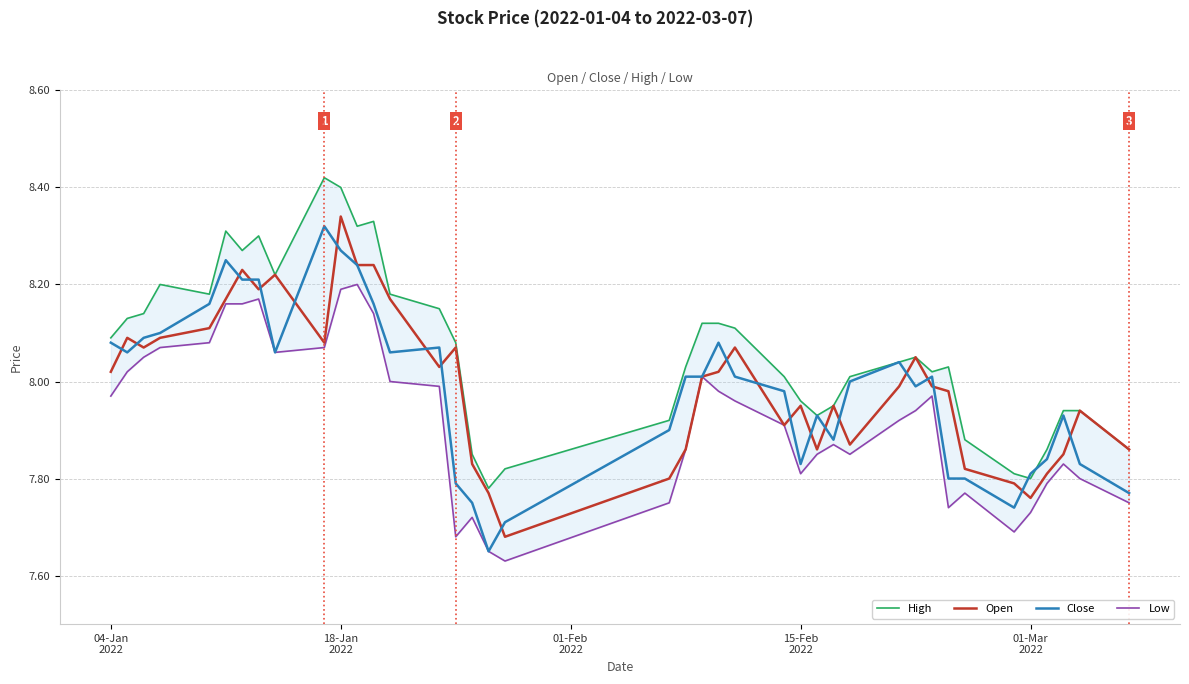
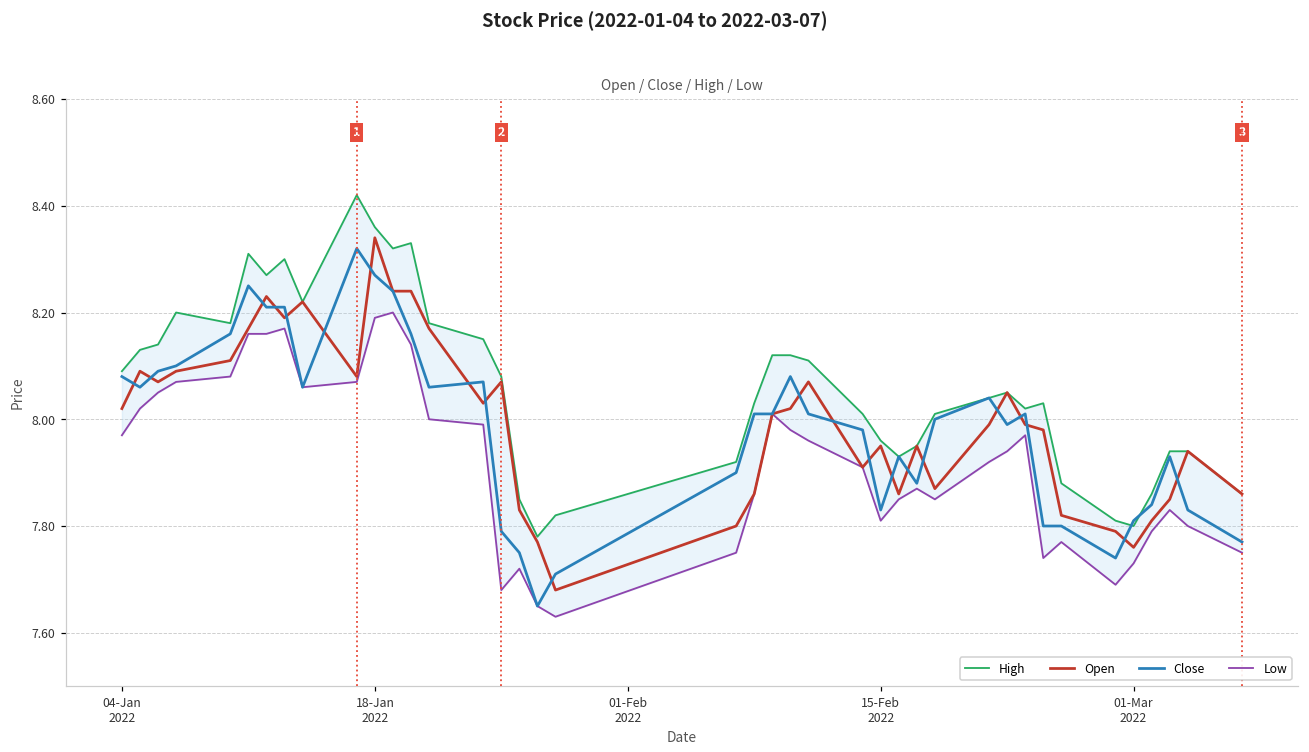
  {
    "High": {
      "04-Jan 2022": 8.09,
-     "18-Jan 2022": 8.40,
+     "18-Jan 2022": 8.36,
      "15-Feb 2022": 7.96,
      "01-Mar 2022": 7.80
    },
    "Open": {
      "04-Jan 2022": 8.02,
      "18-Jan 2022": 8.34,
      "15-Feb 2022": 7.95,
      "01-Mar 2022": 7.76
    },
    "Close": {
      "04-Jan 2022": 8.08,
      "18-Jan 2022": 8.27,
      "15-Feb 2022": 7.83,
      "01-Mar 2022": 7.81
    },
    "Low": {
      "04-Jan 2022": 7.97,
      "18-Jan 2022": 8.19,
      "15-Feb 2022": 7.81,
      "01-Mar 2022": 7.73
    }
  }
